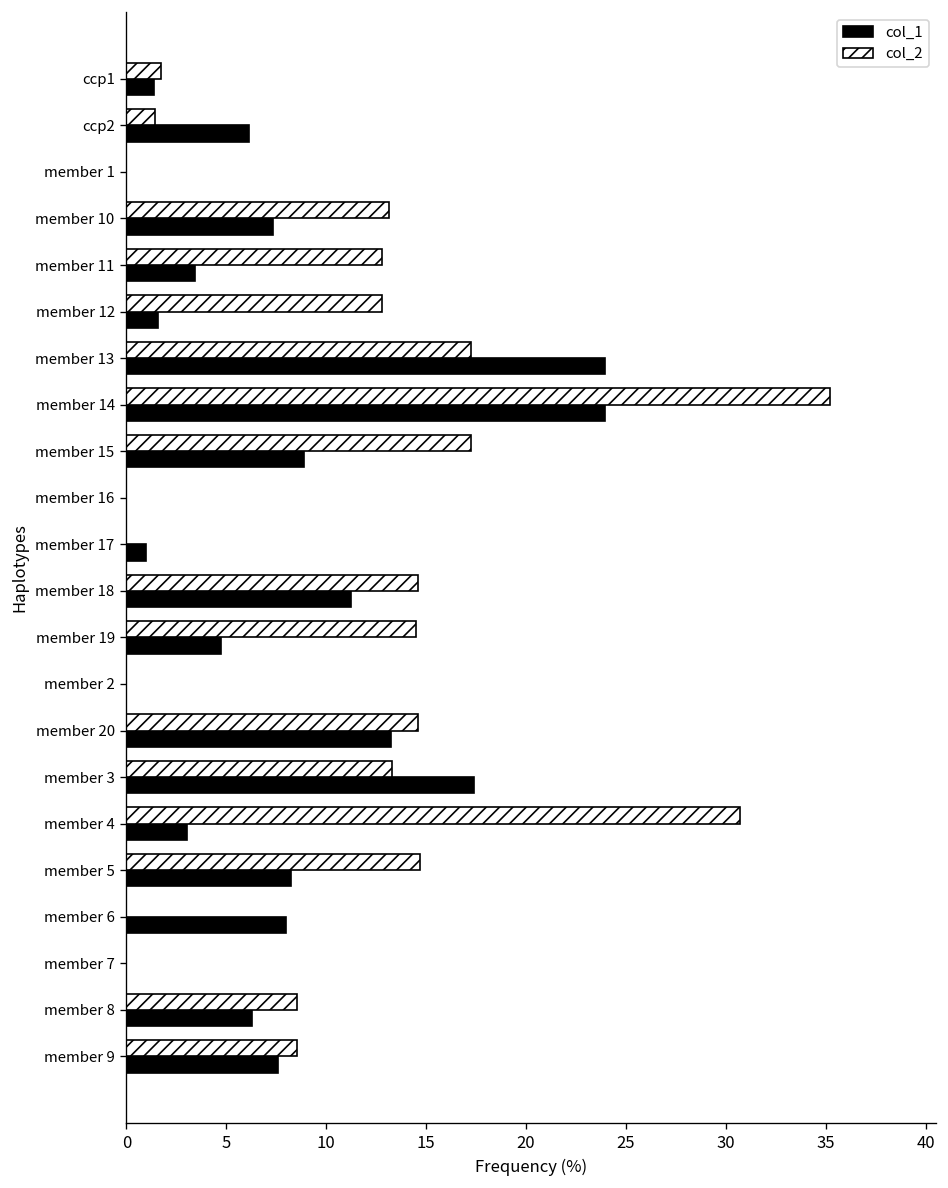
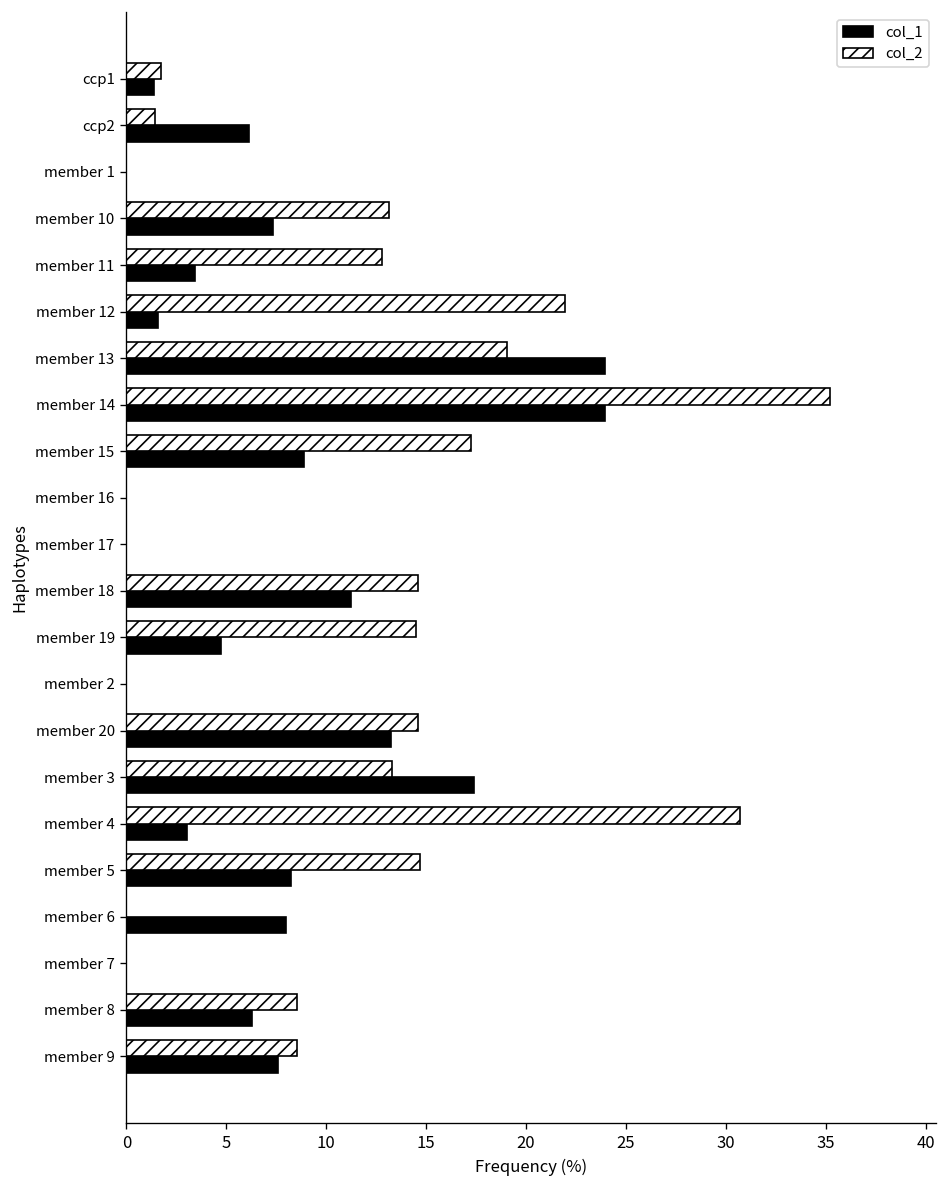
  {
    "col_1": {
      "ccp1": 1.4,
      "ccp2": 6,
      "member 1": 0,
      "member 10": 7.3,
      "member 11": 3.4,
      "member 12": 1.6,
      "member 13": 24,
      "member 14": 24,
      "member 15": 9,
      "member 16": 0,
-     "member 17": 1,
+     "member 17": 0,
      "member 18": 11.3,
      "member 19": 4.7,
      "member 2": 0,
      "member 20": 13.2,
      "member 3": 17.4,
      "member 4": 3,
      "member 5": 8.3,
      "member 6": 8,
      "member 7": 0,
      "member 8": 6.3,
      "member 9": 7.6
    },
    "col_2": {
      "ccp1": 1.7,
      "ccp2": 1.5,
      "member 1": 0.0,
      "member 10": 13.1,
      "member 11": 12.8,
-     "member 12": 12.8,
-     "member 13": 17.3,
+     "member 12": 22.0,
+     "member 13": 19.0,
      "member 14": 35.2,
      "member 15": 17.3,
      "member 16": 0.0,
      "member 17": 0.0,
      "member 18": 14.6,
      "member 19": 14.5,
      "member 2": 0.0,
      "member 20": 14.6,
      "member 3": 13.3,
      "member 4": 30.7,
      "member 5": 14.7,
      "member 6": 0.0,
      "member 7": 0.0,
      "member 8": 8.5,
      "member 9": 8.5
    }
  }
